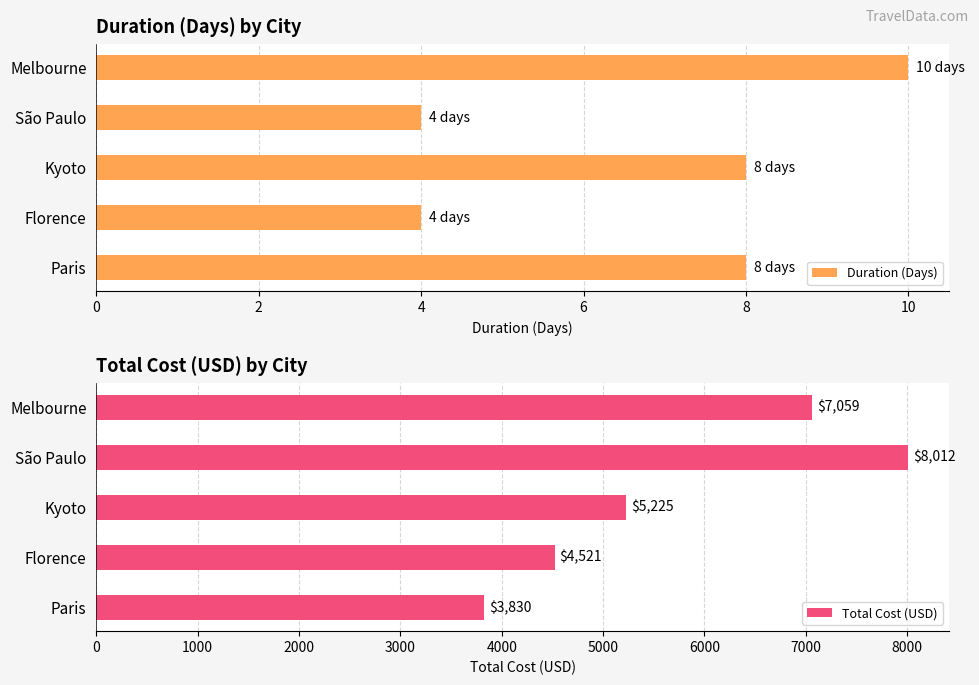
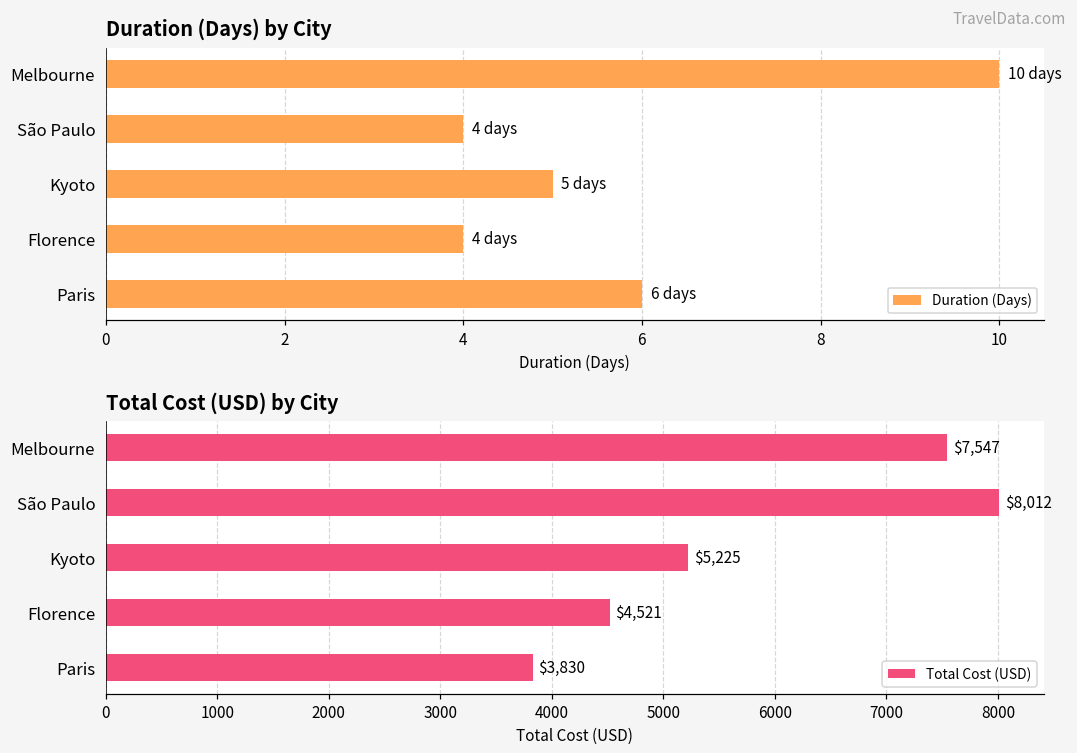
  {
    "Duration (Days) by City": {
      "Melbourne": "10",
      "São Paulo": "4",
-     "Kyoto": "8",
+     "Kyoto": "5",
      "Florence": "4",
-     "Paris": "8"
+     "Paris": "6"
    },
    "Total Cost (USD) by City": {
-     "Melbourne": "$7,059",
+     "Melbourne": "$7,547",
      "São Paulo": "$8,012",
      "Kyoto": "$5,225",
      "Florence": "$4,521",
      "Paris": "$3,830"
    }
  }
